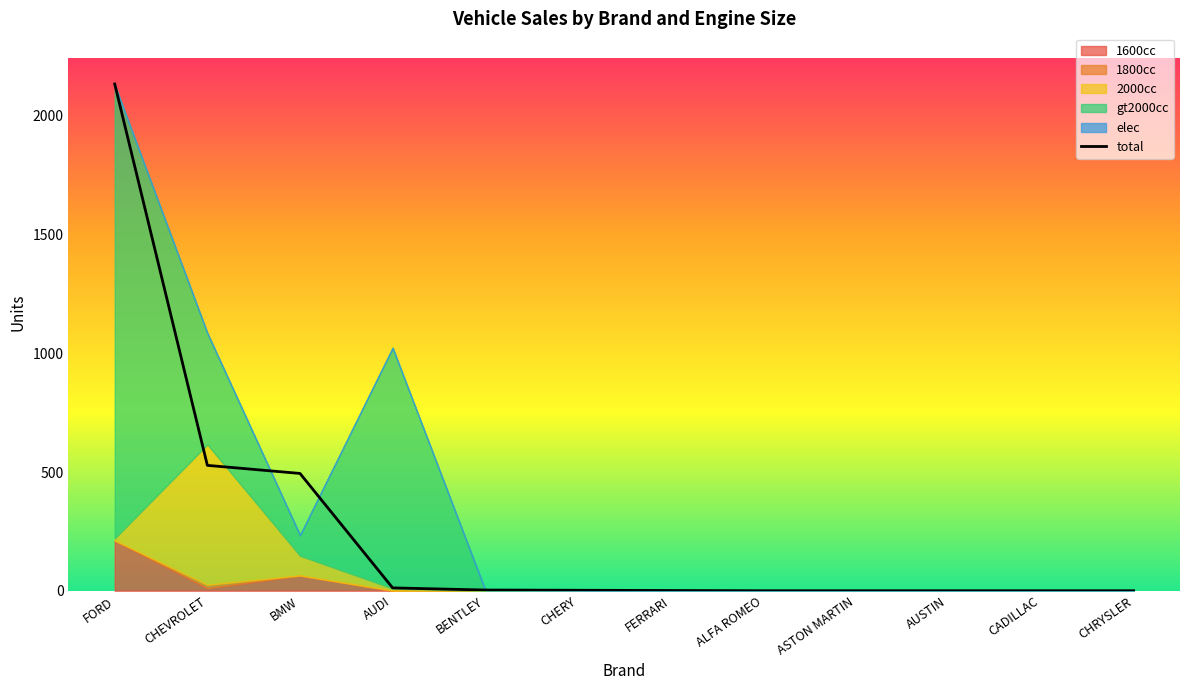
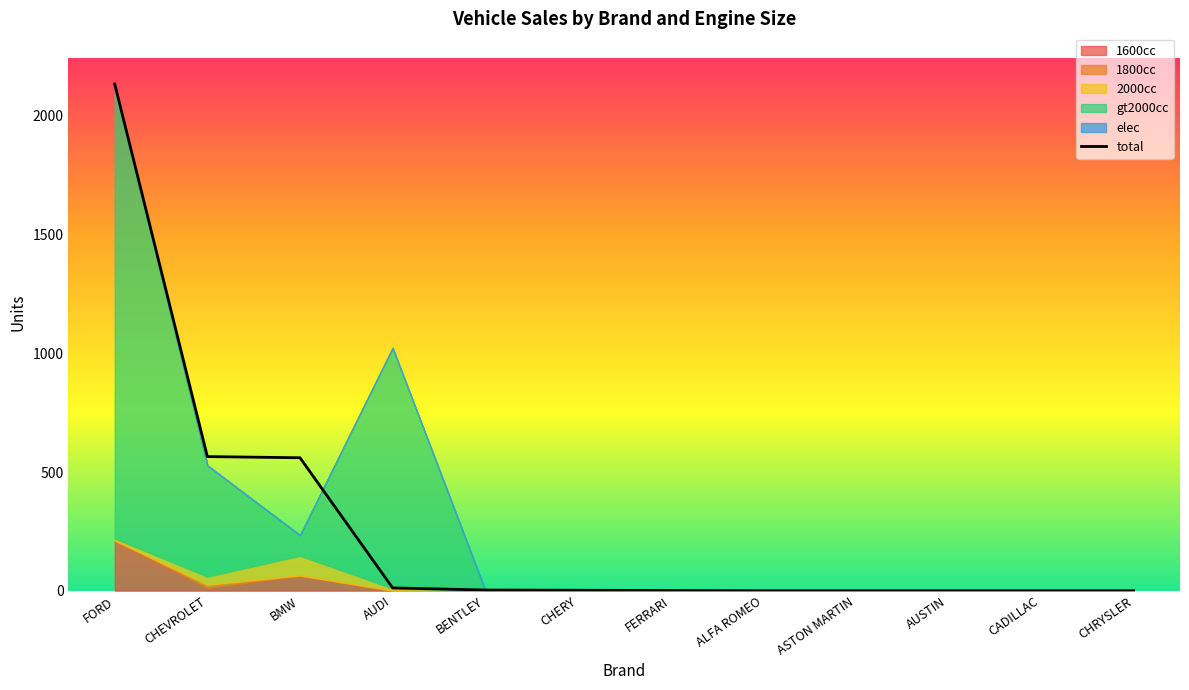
  {
    "total": {
-     "CHEVROLET": 530,
-     "BMW": 490
+     "CHEVROLET": 570,
+     "BMW": 560
    },
    "2000cc": {
-     "CHEVROLET": 590,
+     "CHEVROLET": 30,
      "BMW": 80
    }
  }
